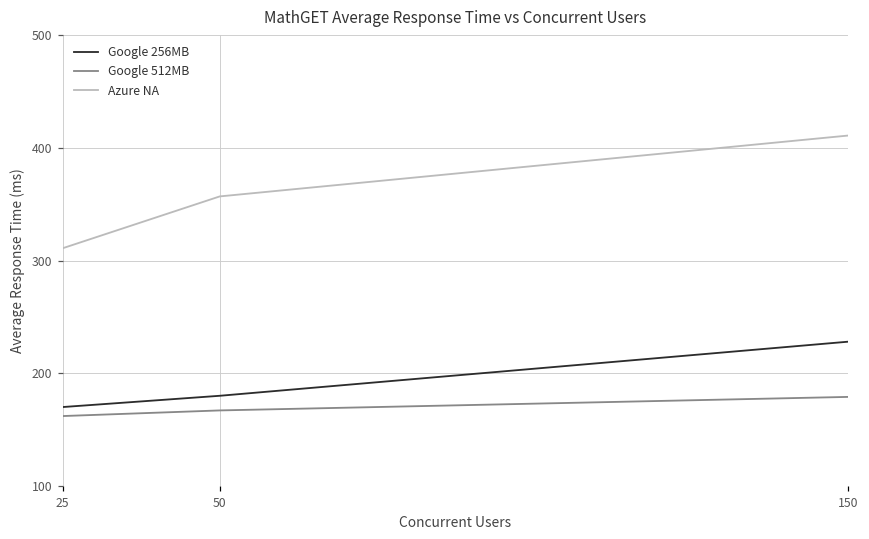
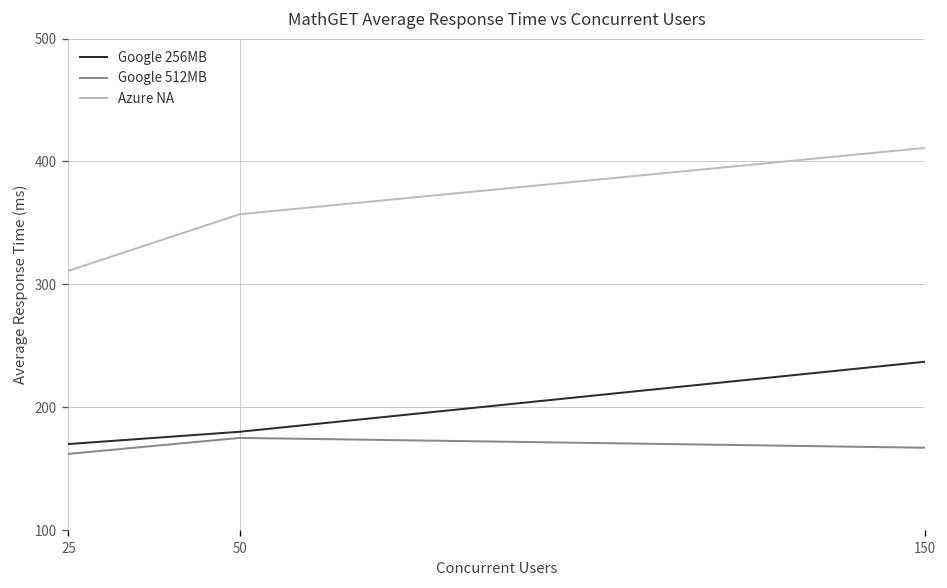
  {
    "Google 256MB": {
      "25": 170,
      "50": 180,
-     "150": 228
+     "150": 237
    },
    "Google 512MB": {
      "25": 162,
-     "50": 167,
-     "150": 179
+     "50": 175,
+     "150": 167
    },
    "Azure NA": {
      "25": 311,
      "50": 357,
      "150": 411
    }
  }
